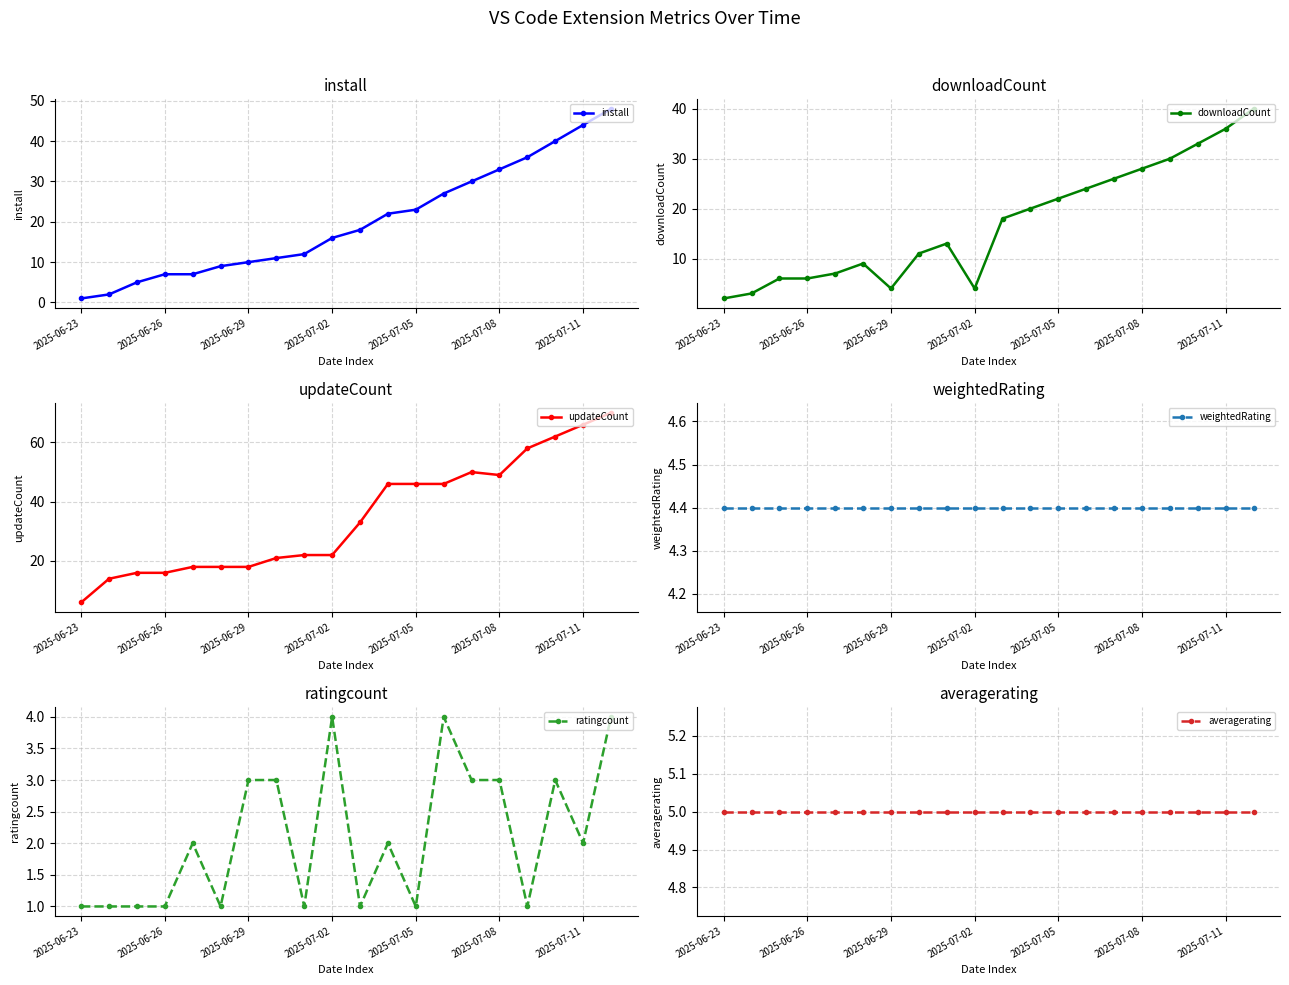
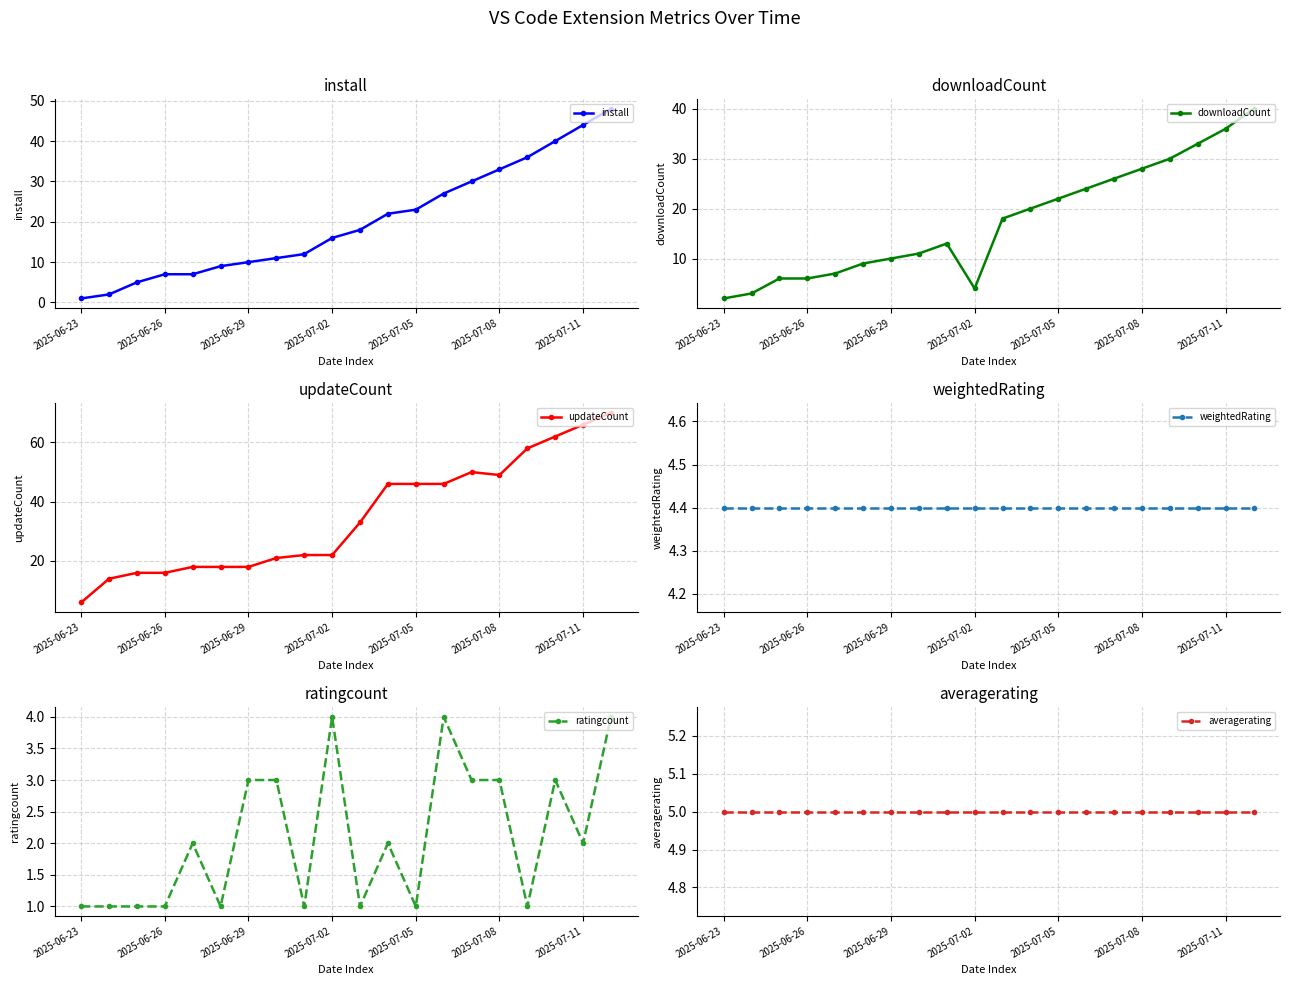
  {
    "install": {
      "2025-06-23": 1,
      "2025-06-26": 7,
      "2025-06-29": 10,
      "2025-07-02": 16,
      "2025-07-05": 23,
      "2025-07-08": 33,
      "2025-07-11": 44
    },
    "downloadCount": {
      "2025-06-23": 2,
      "2025-06-26": 6,
-     "2025-06-29": 4,
+     "2025-06-29": 10,
      "2025-07-02": 4,
      "2025-07-05": 22,
      "2025-07-08": 28,
      "2025-07-11": 36
    },
    "updateCount": {
      "2025-06-23": 6,
      "2025-06-26": 16,
      "2025-06-29": 18,
      "2025-07-02": 22,
      "2025-07-05": 46,
      "2025-07-08": 49
    },
    "weightedRating": {
      "2025-06-23": 4.40,
      "2025-06-26": 4.40,
      "2025-06-29": 4.40,
      "2025-07-02": 4.40,
      "2025-07-05": 4.40,
      "2025-07-08": 4.40,
      "2025-07-11": 4.40
    },
    "ratingcount": {
      "2025-06-23": 1.0,
      "2025-06-26": 1.0,
      "2025-06-29": 3.0,
      "2025-07-02": 4.0,
      "2025-07-05": 1.0,
      "2025-07-08": 3.0,
      "2025-07-11": 2.0
    },
    "averagerating": {
      "2025-06-23": 5.00,
      "2025-06-26": 5.00,
      "2025-06-29": 5.00,
      "2025-07-02": 5.00,
      "2025-07-05": 5.00,
      "2025-07-08": 5.00,
      "2025-07-11": 5.00
    }
  }
